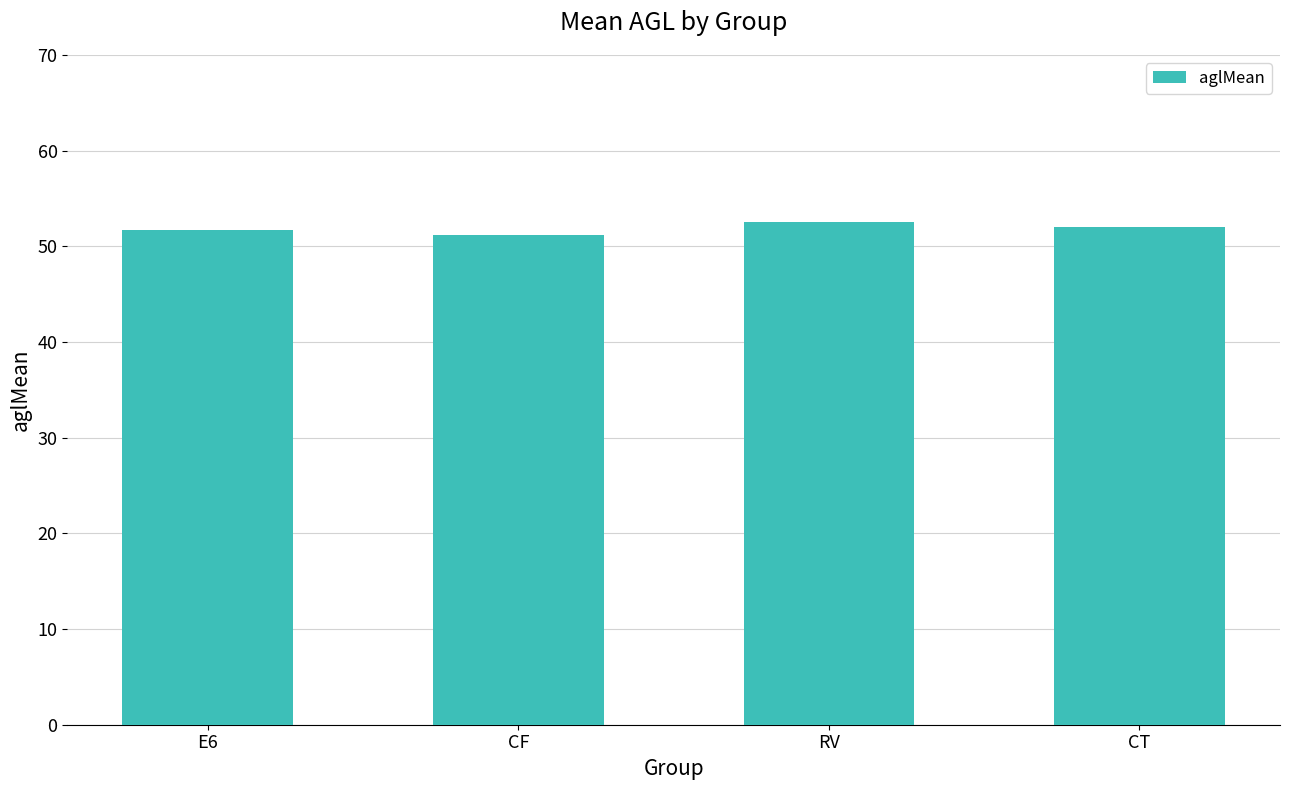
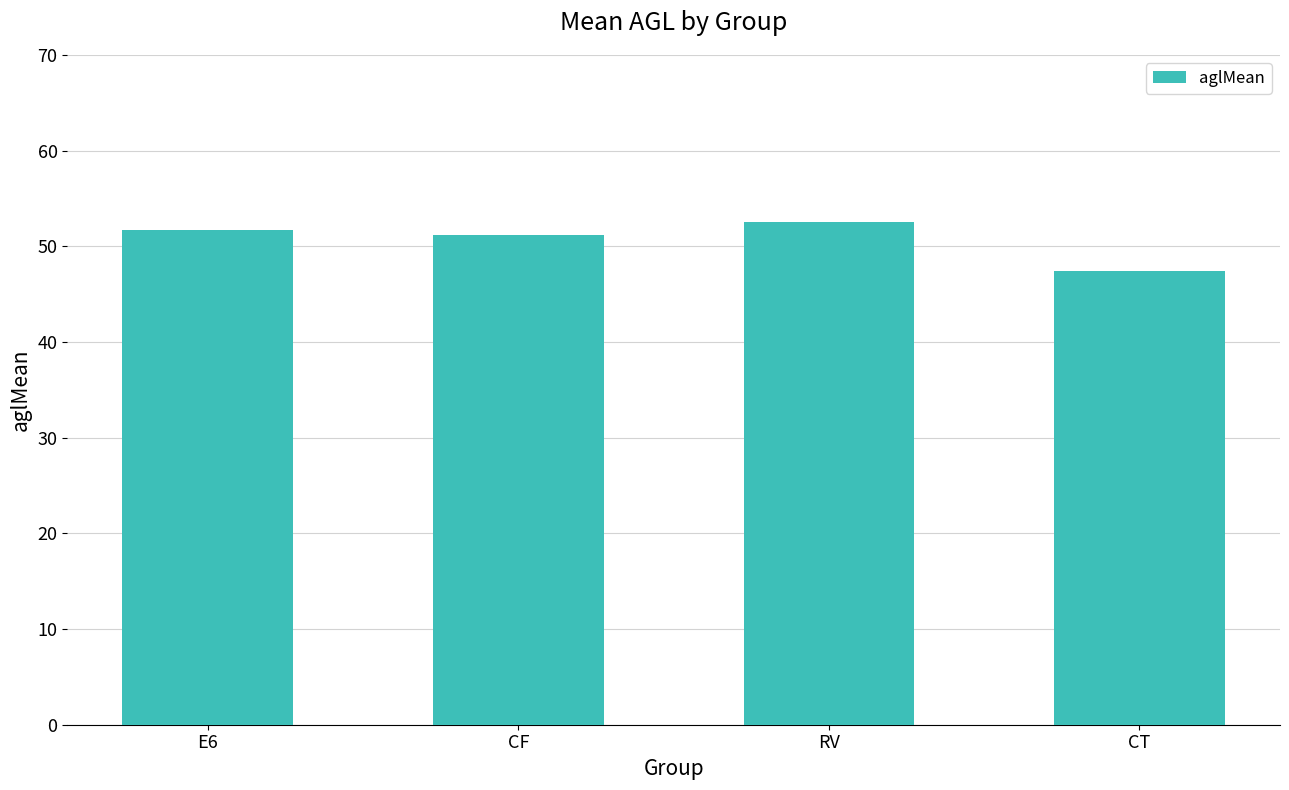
  {
    "E6": 52,
    "CF": 51,
    "RV": 53,
-   "CT": 52
+   "CT": 47
  }
